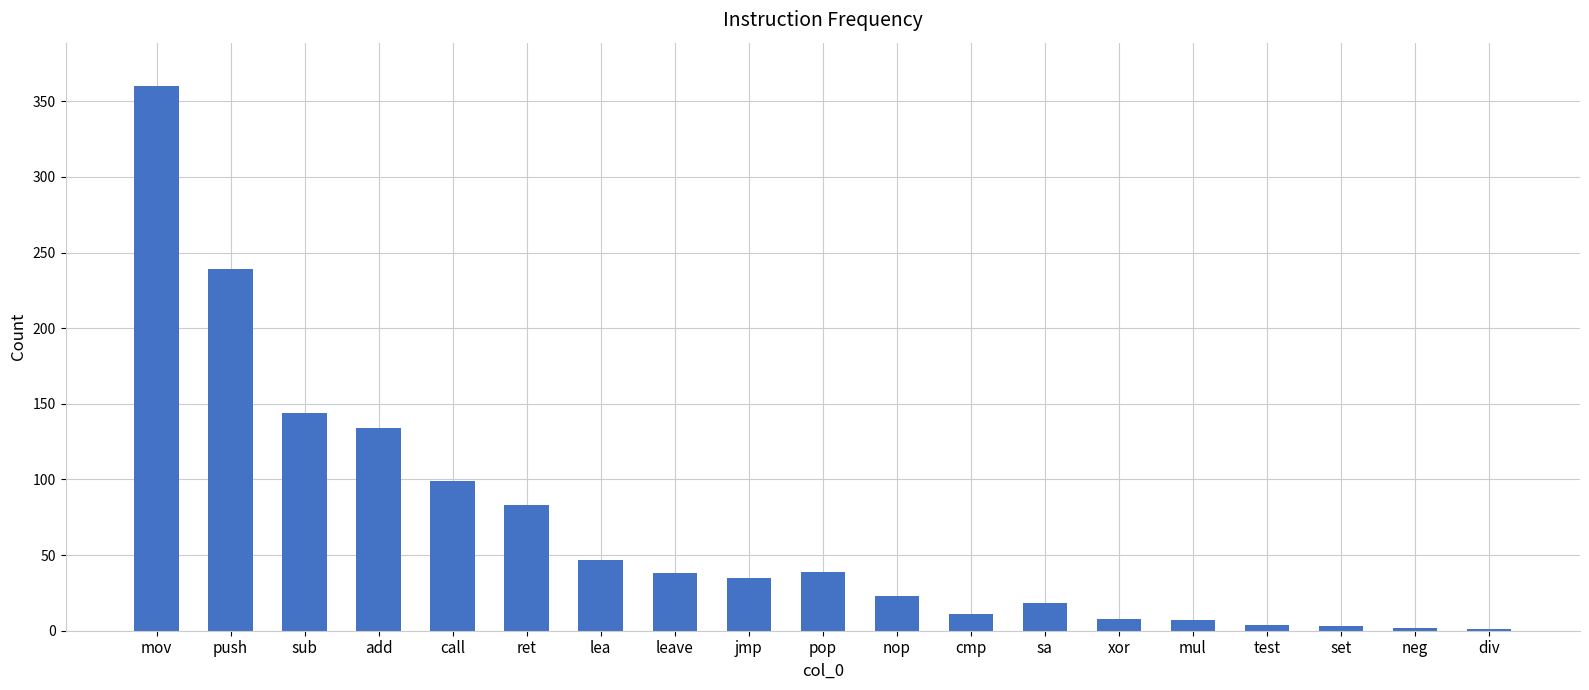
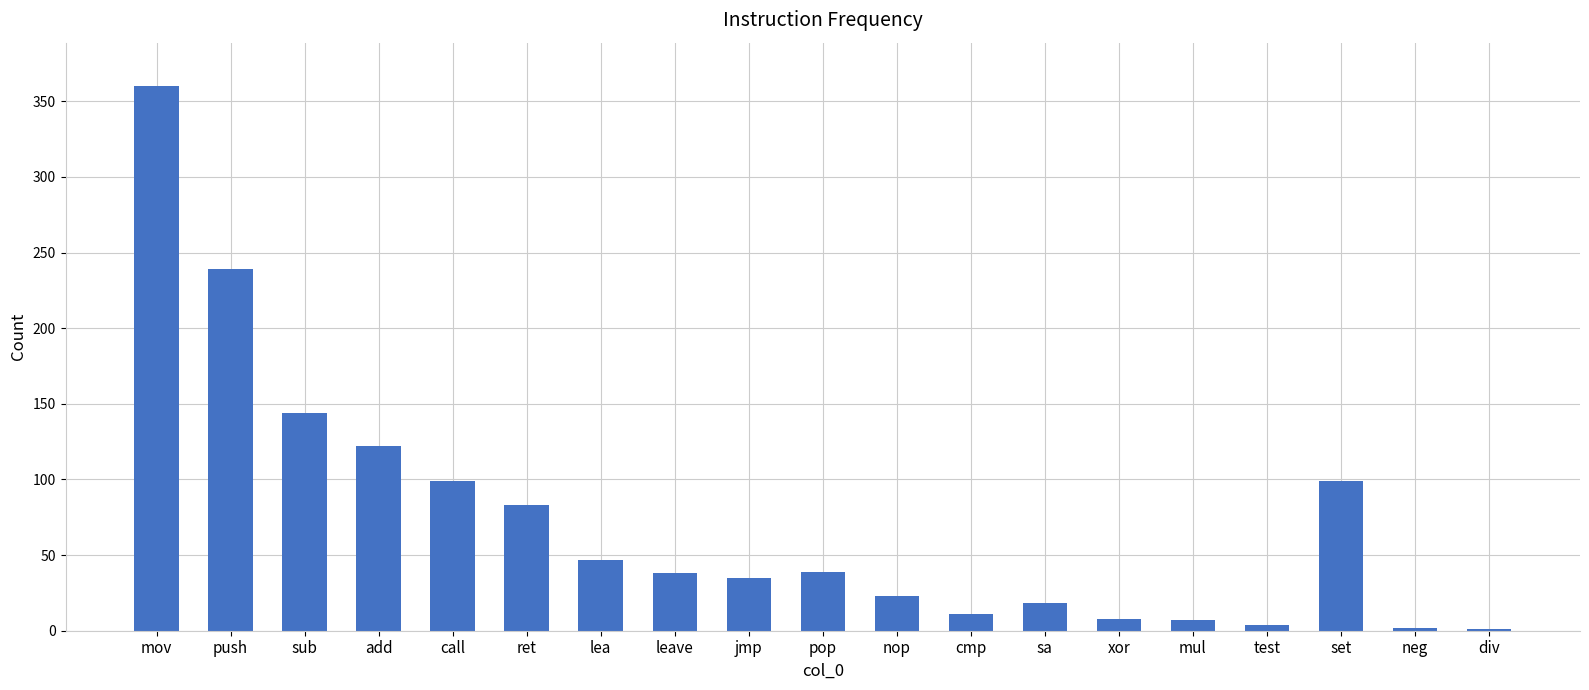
  {
    "mov": 360,
    "push": 239,
    "sub": 144,
-   "add": 134,
+   "add": 122,
    "call": 99,
    "ret": 83,
    "lea": 47,
    "leave": 38,
    "jmp": 35,
    "pop": 39,
    "nop": 23,
    "cmp": 11,
    "sa": 18,
    "xor": 8,
    "mul": 7,
    "test": 4,
-   "set": 3,
+   "set": 99,
    "neg": 2
  }
